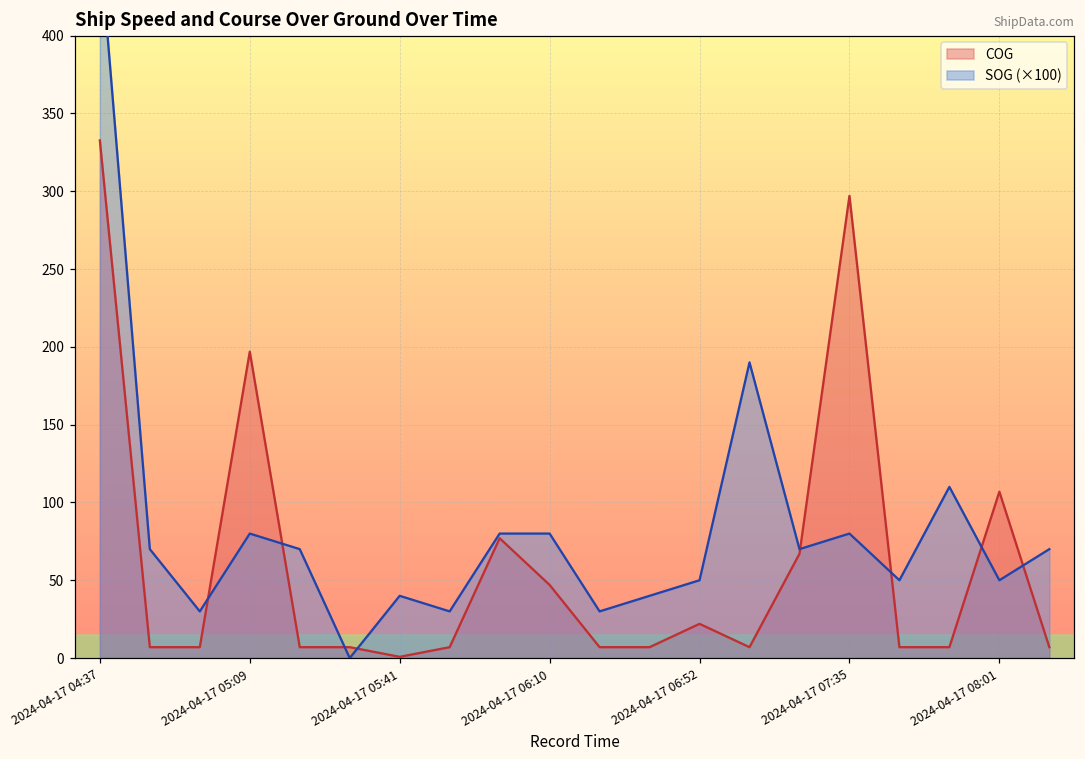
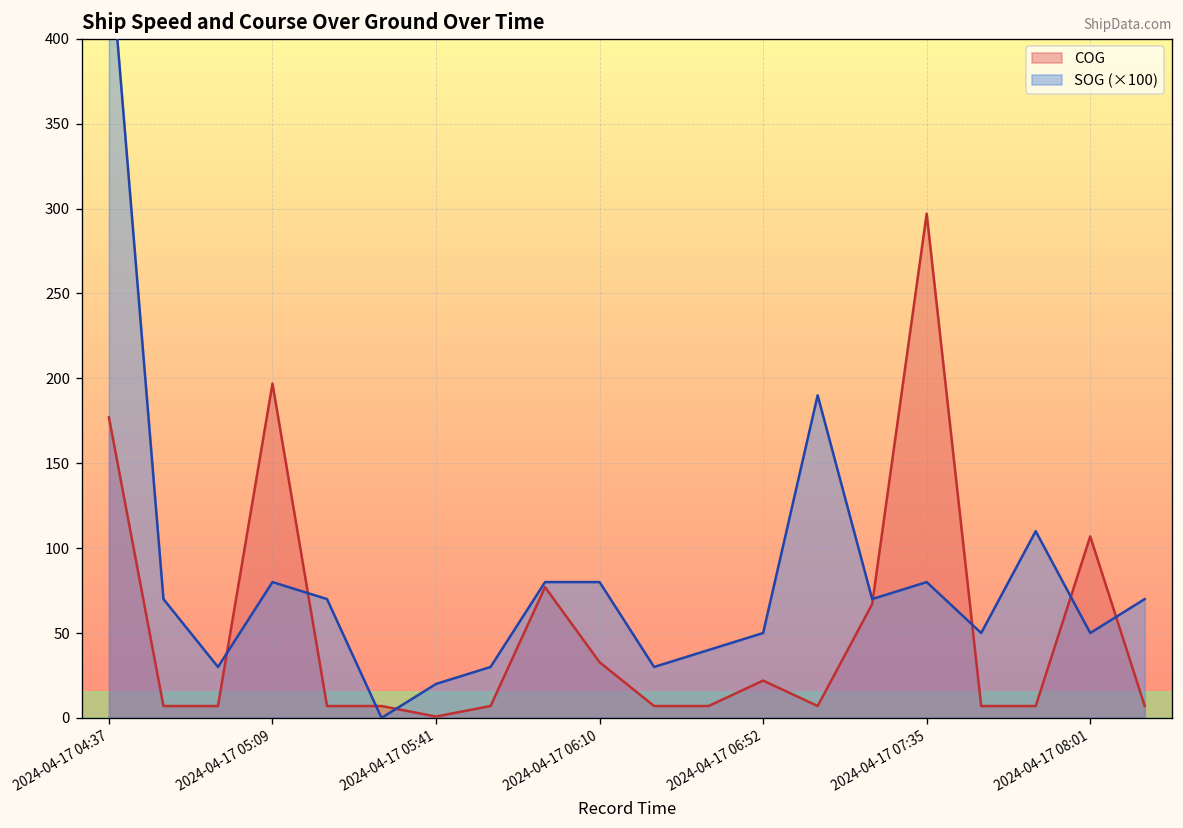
  {
    "COG": {
-     "2024-04-17 04:37": 333,
+     "2024-04-17 04:37": 177,
      "2024-04-17 05:09": 197,
-     "2024-04-17 06:10": 47,
+     "2024-04-17 06:10": 33,
      "2024-04-17 06:52": 22,
      "2024-04-17 07:35": 297,
      "2024-04-17 08:01": 107
    },
    "SOG (×100)": {
      "2024-04-17 05:09": 80,
-     "2024-04-17 05:41": 40,
+     "2024-04-17 05:41": 20,
      "2024-04-17 06:10": 80,
      "2024-04-17 06:52": 50,
      "2024-04-17 07:35": 80,
      "2024-04-17 08:01": 50
    }
  }
